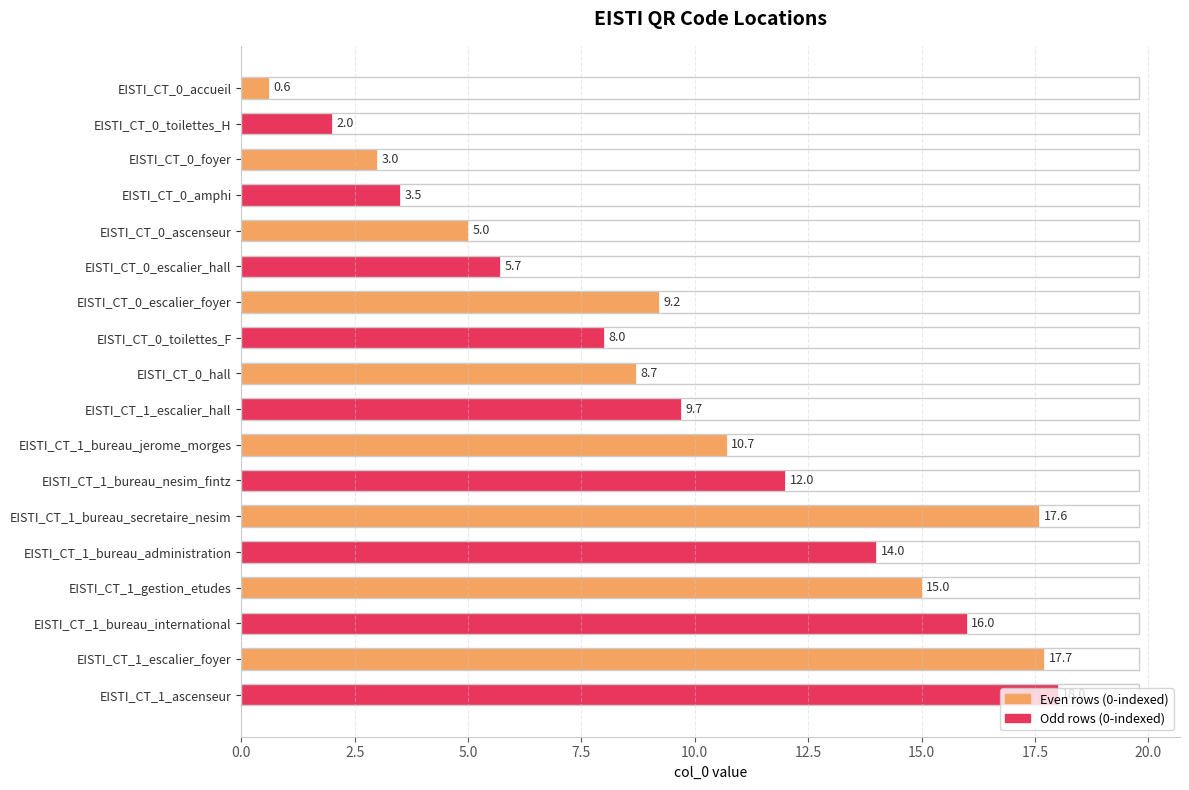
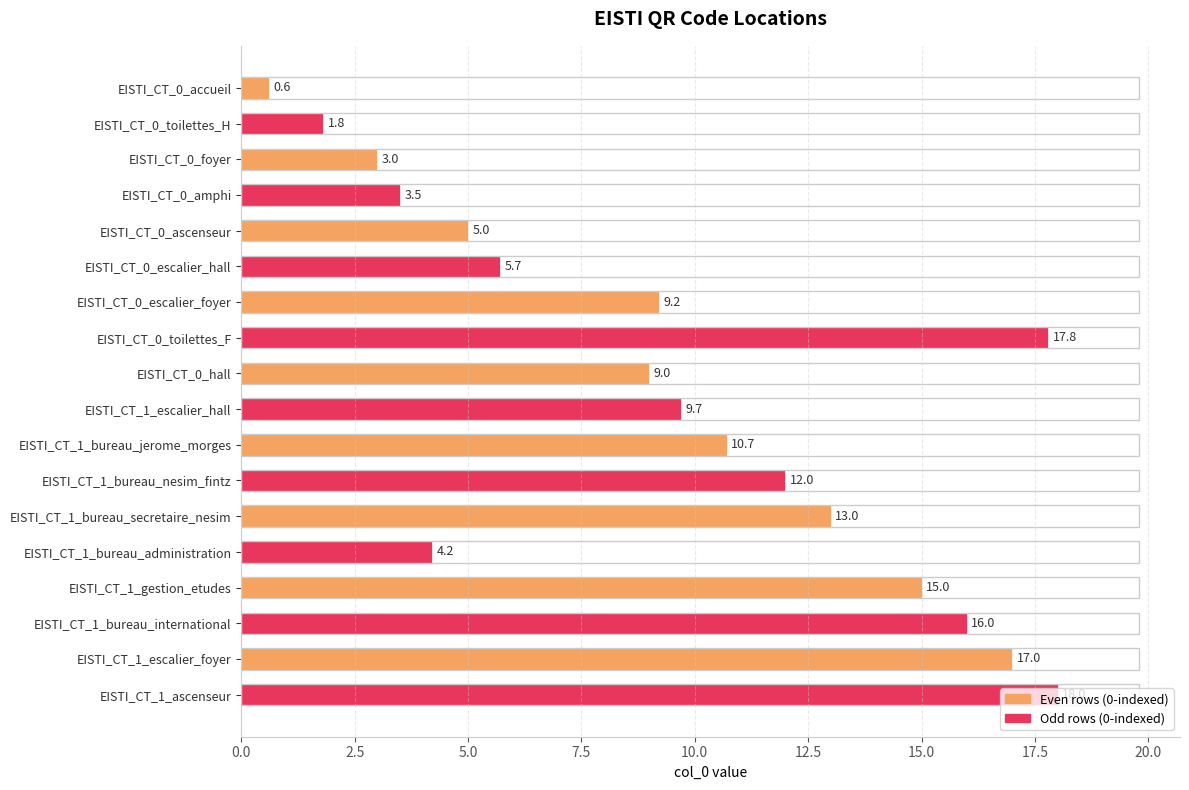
  {
    "EISTI_CT_0_accueil": 0.6,
-   "EISTI_CT_0_toilettes_H": 2.0,
+   "EISTI_CT_0_toilettes_H": 1.8,
    "EISTI_CT_0_foyer": 3.0,
    "EISTI_CT_0_amphi": 3.5,
    "EISTI_CT_0_ascenseur": 5.0,
    "EISTI_CT_0_escalier_hall": 5.7,
    "EISTI_CT_0_escalier_foyer": 9.2,
-   "EISTI_CT_0_toilettes_F": 8.0,
-   "EISTI_CT_0_hall": 8.7,
+   "EISTI_CT_0_toilettes_F": 17.8,
+   "EISTI_CT_0_hall": 9.0,
    "EISTI_CT_1_escalier_hall": 9.7,
    "EISTI_CT_1_bureau_jerome_morges": 10.7,
    "EISTI_CT_1_bureau_nesim_fintz": 12.0,
-   "EISTI_CT_1_bureau_secretaire_nesim": 17.6,
-   "EISTI_CT_1_bureau_administration": 14.0,
+   "EISTI_CT_1_bureau_secretaire_nesim": 13.0,
+   "EISTI_CT_1_bureau_administration": 4.2,
    "EISTI_CT_1_gestion_etudes": 15.0,
    "EISTI_CT_1_bureau_international": 16.0,
-   "EISTI_CT_1_escalier_foyer": 17.7
+   "EISTI_CT_1_escalier_foyer": 17.0
  }
